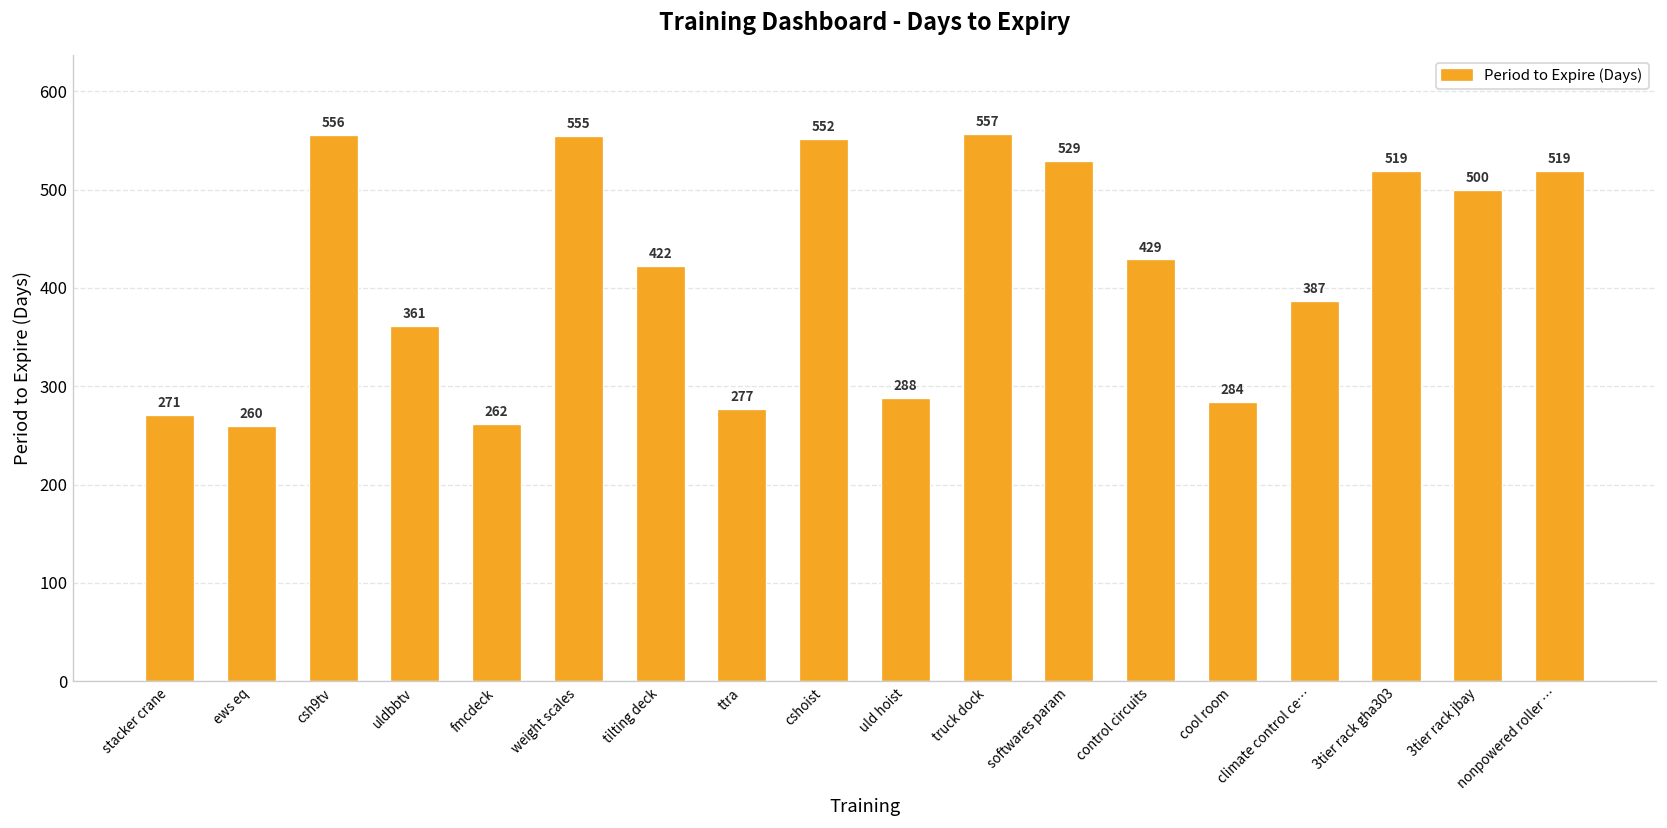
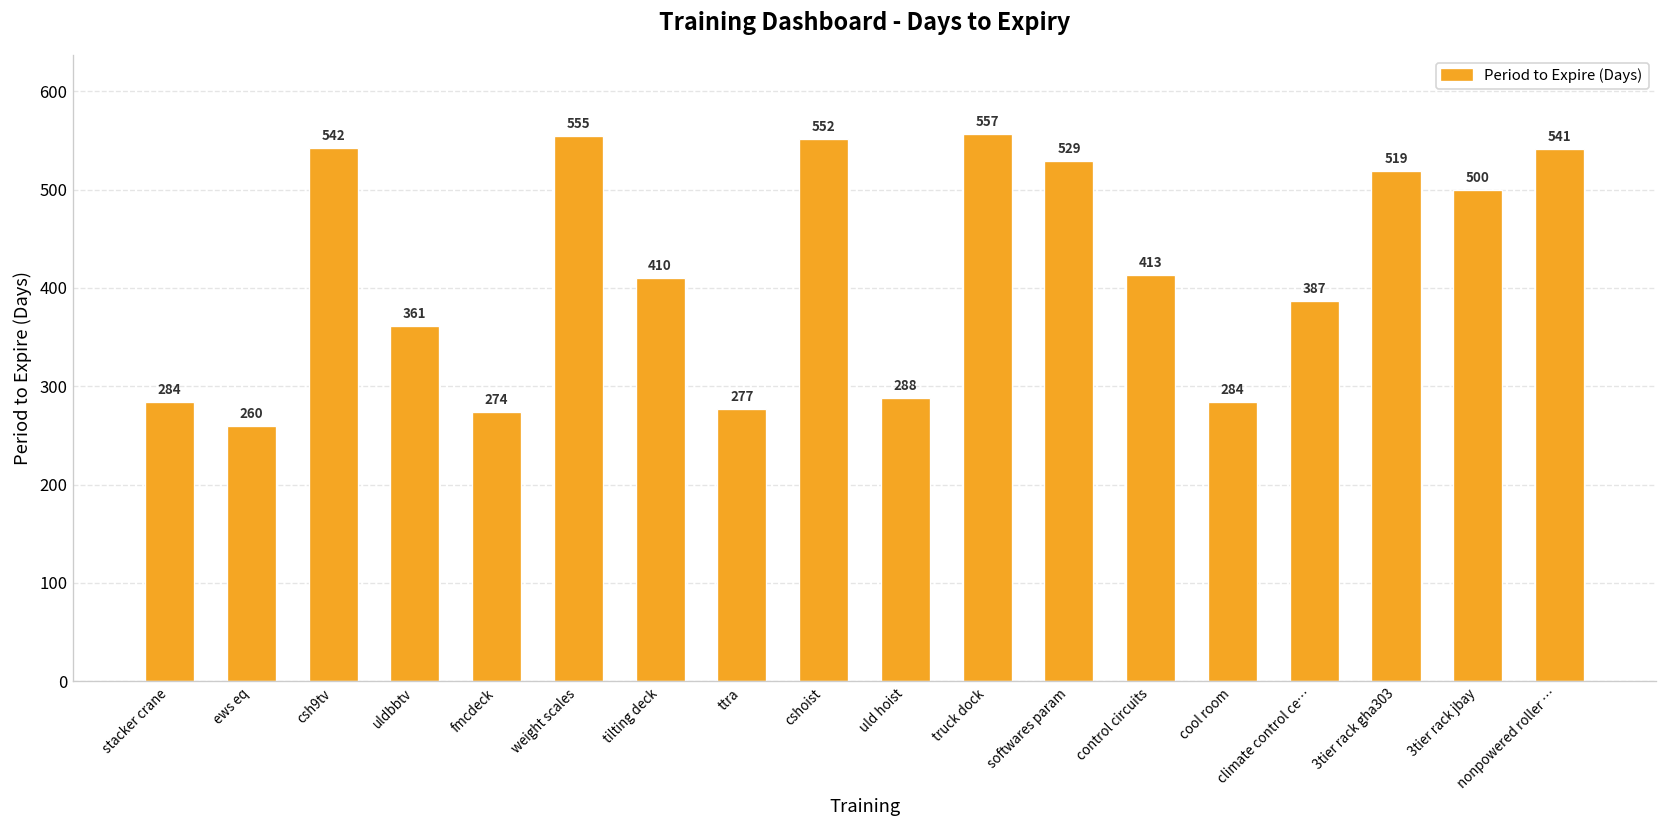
  {
-   "stacker crane": 271,
+   "stacker crane": 284,
    "ews eq": 260,
-   "csh9tv": 556,
+   "csh9tv": 542,
    "uldbbtv": 361,
-   "fmcdeck": 262,
+   "fmcdeck": 274,
    "weight scales": 555,
-   "tilting deck": 422,
+   "tilting deck": 410,
    "ttra": 277,
    "cshoist": 552,
    "uld hoist": 288,
    "truck dock": 557,
    "softwares param": 529,
-   "control circuits": 429,
+   "control circuits": 413,
    "cool room": 284,
    "climate control ce…": 387,
    "3tier rack gha303": 519,
    "3tier rack jbay": 500,
-   "nonpowered roller …": 519
+   "nonpowered roller …": 541
  }
